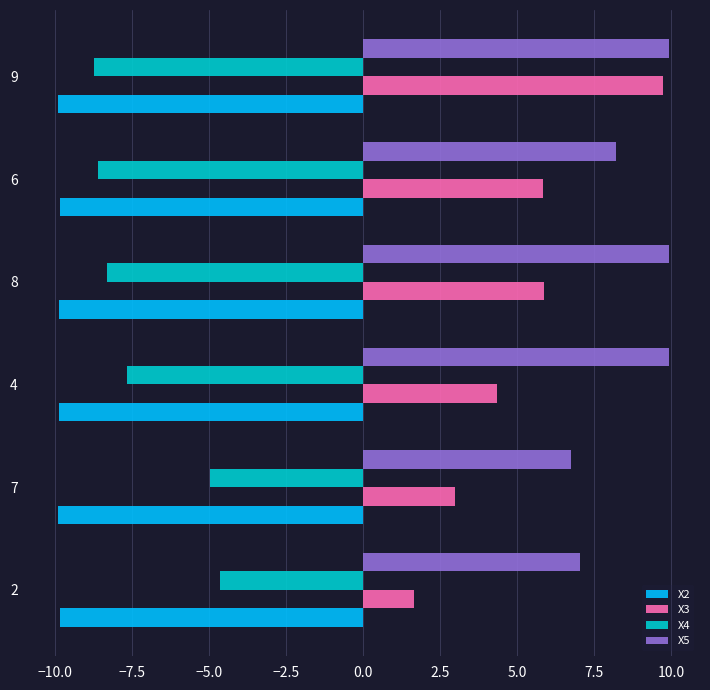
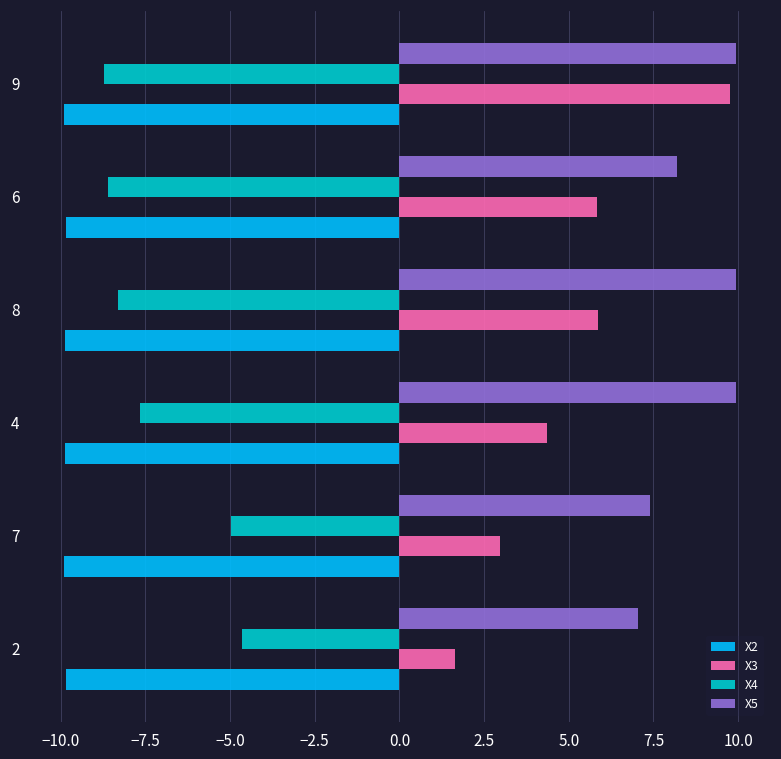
  {
    "X3": {
      "9": 9.7,
      "6": 5.8,
      "8": 5.9,
      "4": 4.3,
      "7": 3.0,
      "2": 1.7
    },
    "X5": {
      "9": 10.0,
      "6": 8.2,
      "8": 10.0,
      "4": 10.0,
-     "7": 6.7,
+     "7": 7.4,
      "2": 7.1
    }
  }
